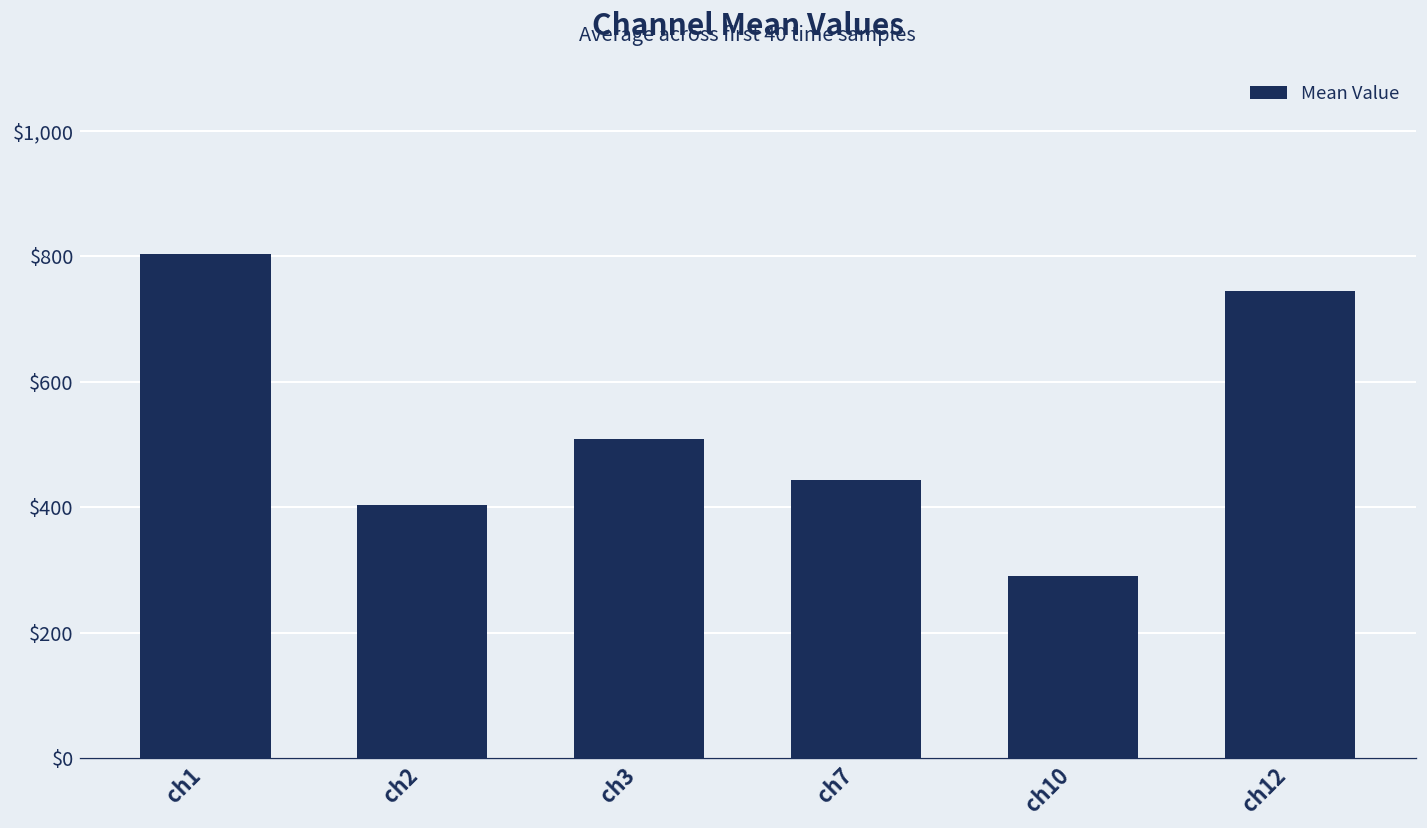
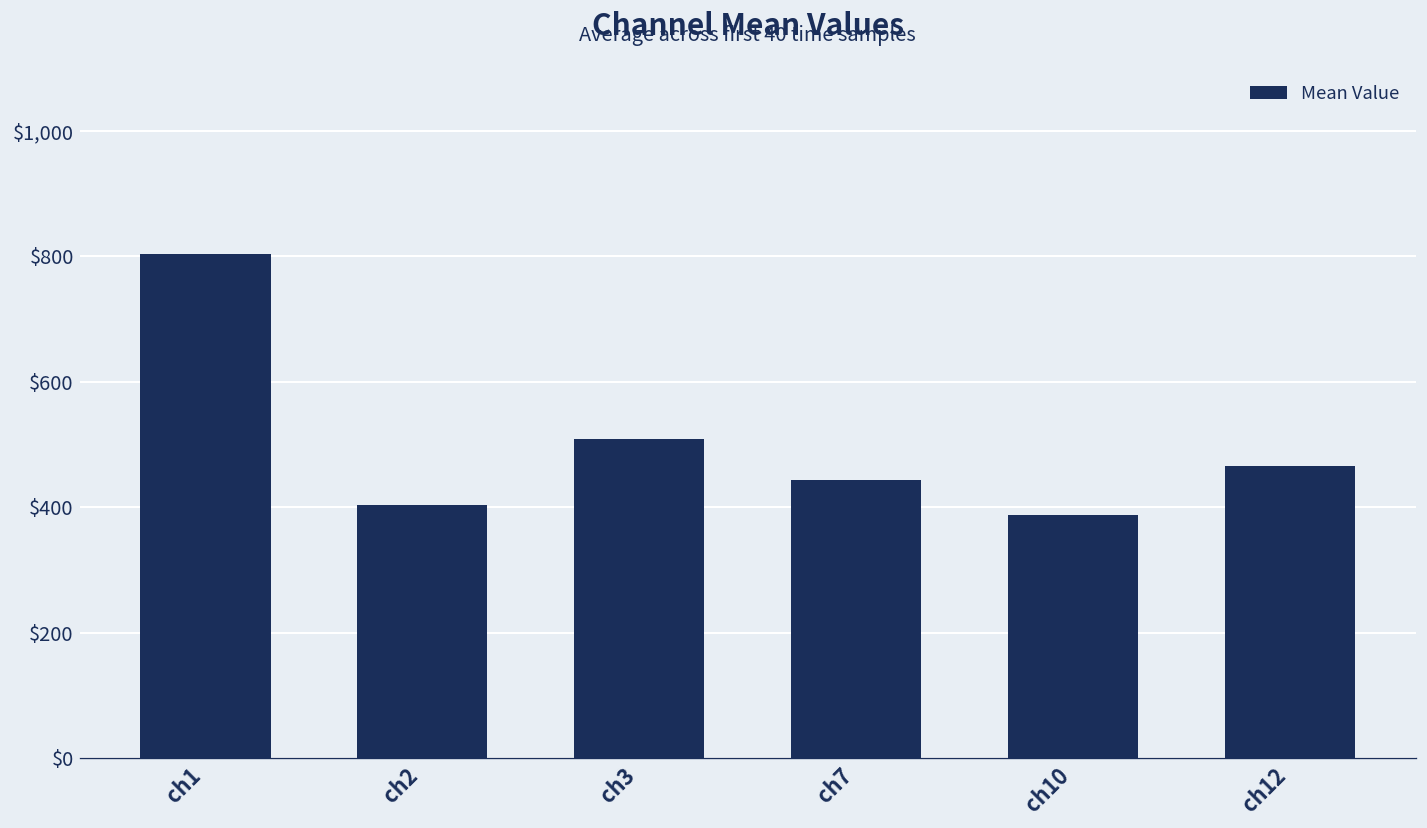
  {
    "ch1": "$800",
    "ch2": "$400",
    "ch3": "$510",
    "ch7": "$440",
-   "ch10": "$290",
-   "ch12": "$750"
+   "ch10": "$390",
+   "ch12": "$470"
  }
